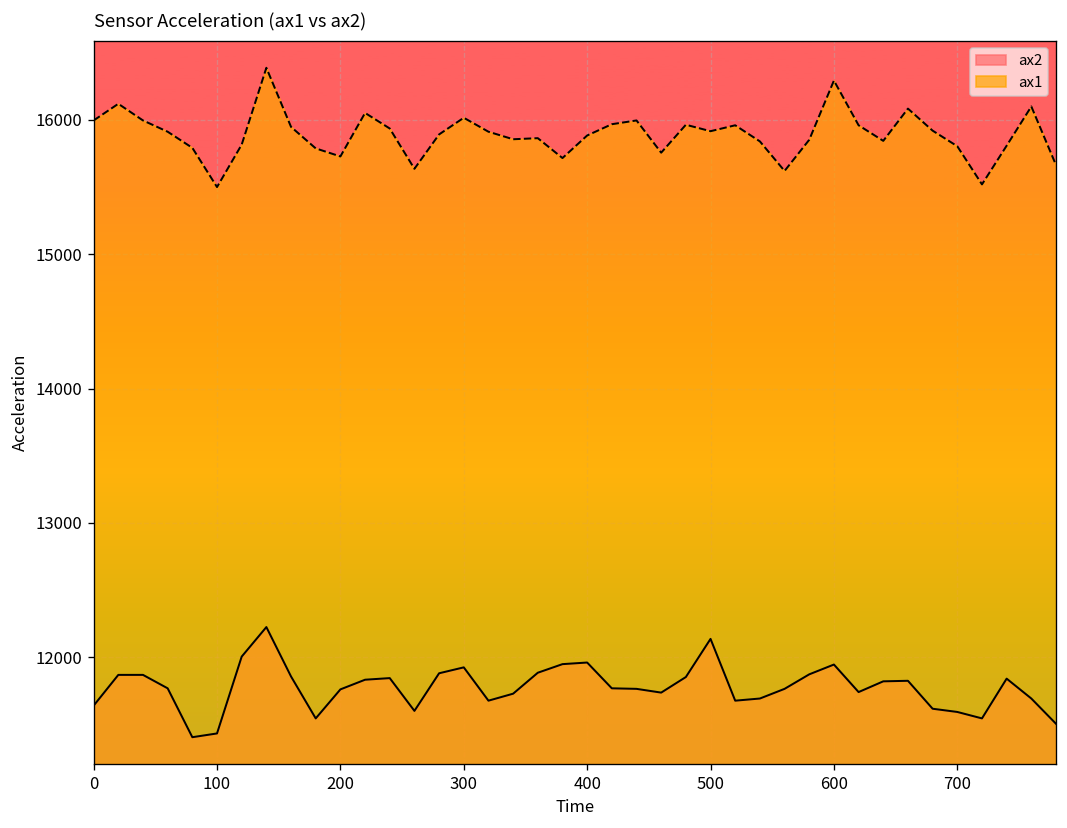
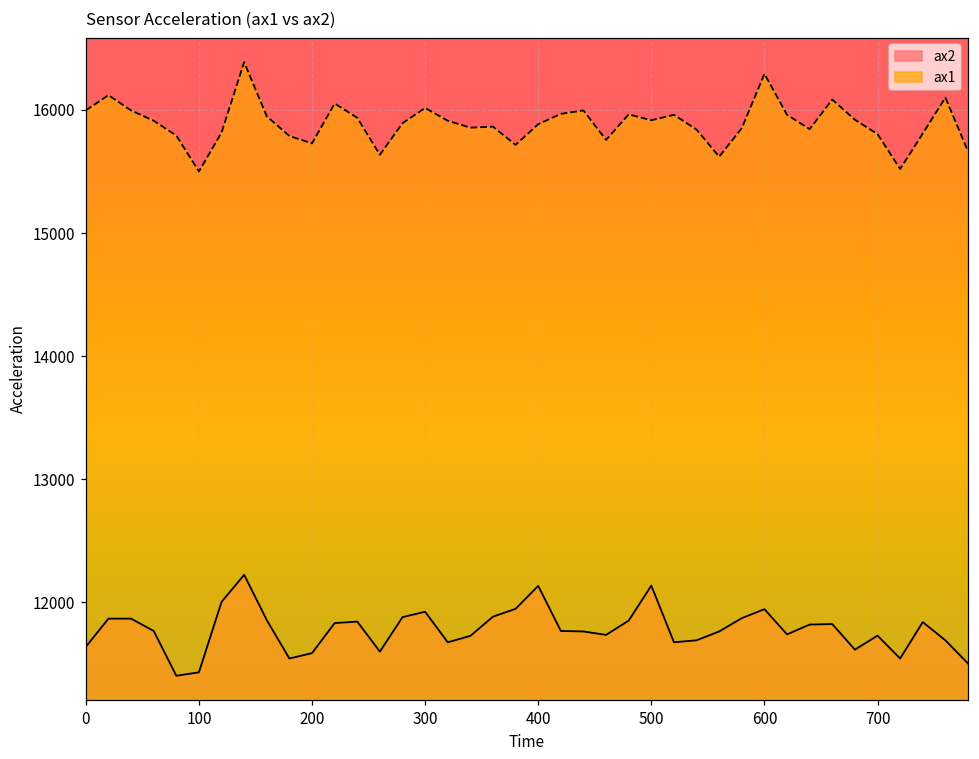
  {
    "ax2": {
      "0": 11640,
      "100": 11430,
-     "200": 11760,
+     "200": 11590,
      "300": 11920,
-     "400": 11960,
+     "400": 12130,
      "500": 12140,
      "600": 11950,
-     "700": 11590
+     "700": 11730
    },
    "ax1": {
      "0": 16000,
      "100": 15500,
      "200": 15730,
      "300": 16020,
      "400": 15880,
      "500": 15920,
      "600": 16290,
      "700": 15800
    }
  }
